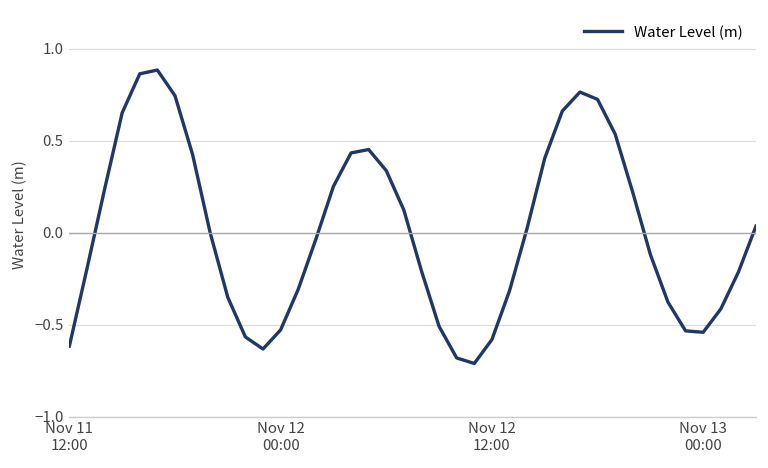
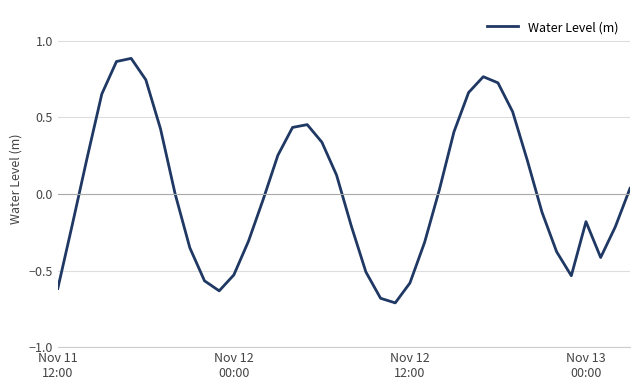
  {
    "Nov 11 12:00": -0.62,
    "Nov 12 00:00": -0.53,
    "Nov 12 12:00": -0.58,
-   "Nov 13 00:00": -0.54
+   "Nov 13 00:00": -0.18
  }
